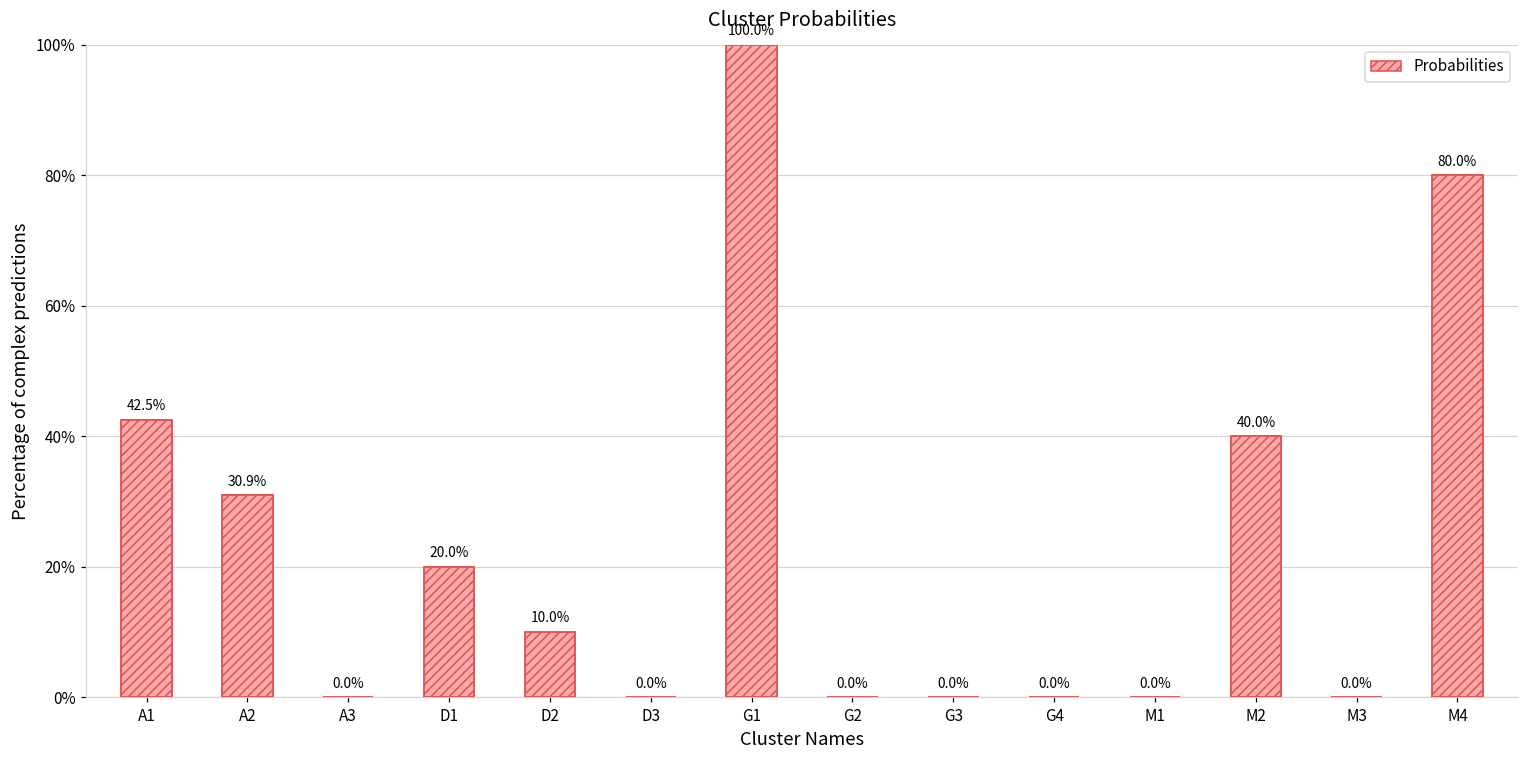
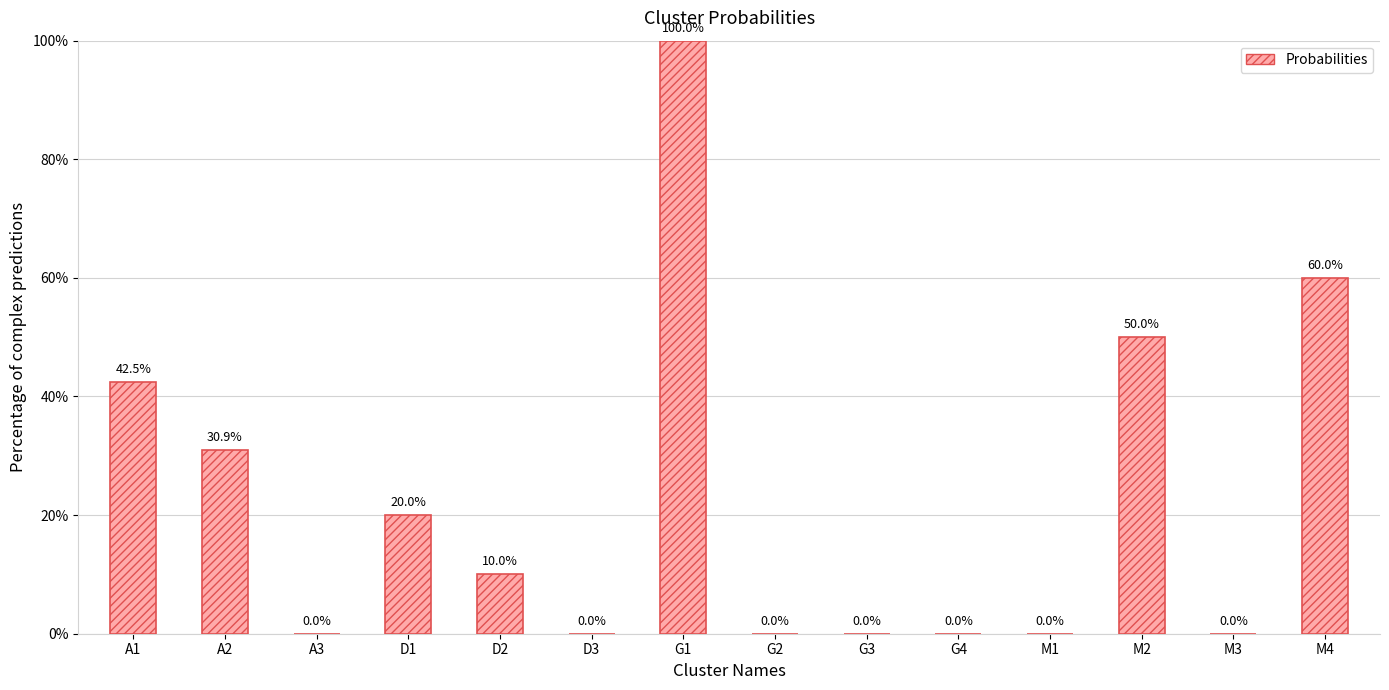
  {
    "A1": "42.5%",
    "A2": "30.9%",
    "A3": "0.0%",
    "D1": "20.0%",
    "D2": "10.0%",
    "D3": "0.0%",
    "G1": "100.0%",
    "G2": "0.0%",
    "G3": "0.0%",
    "G4": "0.0%",
    "M1": "0.0%",
-   "M2": "40.0%",
+   "M2": "50.0%",
    "M3": "0.0%",
-   "M4": "80.0%"
+   "M4": "60.0%"
  }
